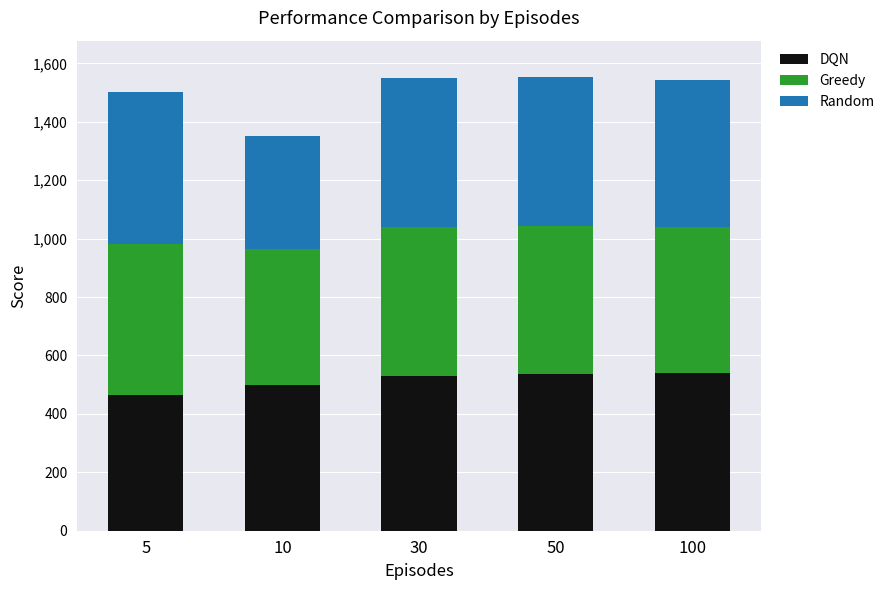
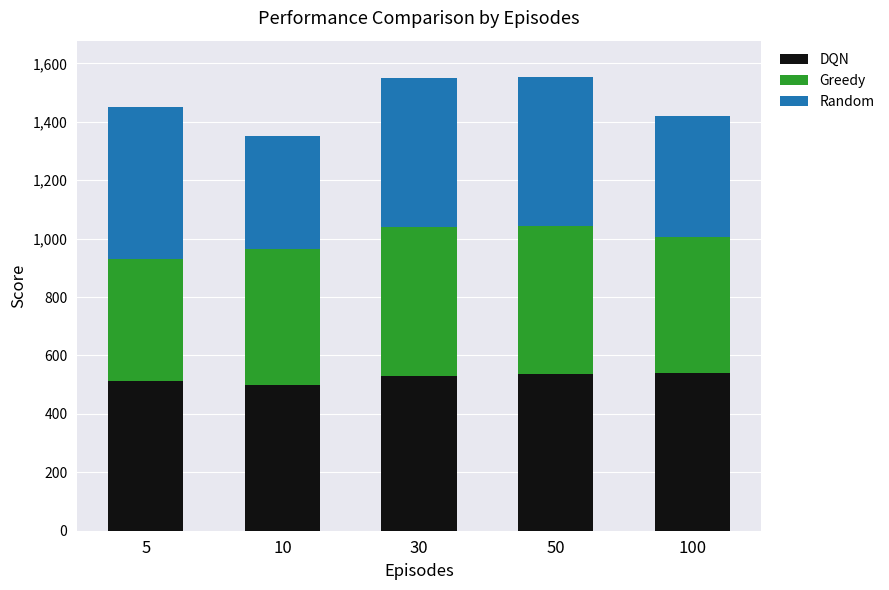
  {
    "DQN": {
-     "5": 460,
+     "5": 510,
      "10": 500,
      "30": 530,
      "50": 540,
      "100": 540
    },
    "Greedy": {
-     "5": 520,
+     "5": 420,
      "10": 460,
      "30": 510,
      "50": 510,
-     "100": 500
+     "100": 470
    },
    "Random": {
      "5": 520,
      "10": 390,
      "30": 510,
      "50": 510,
-     "100": 500
+     "100": 410
    }
  }
